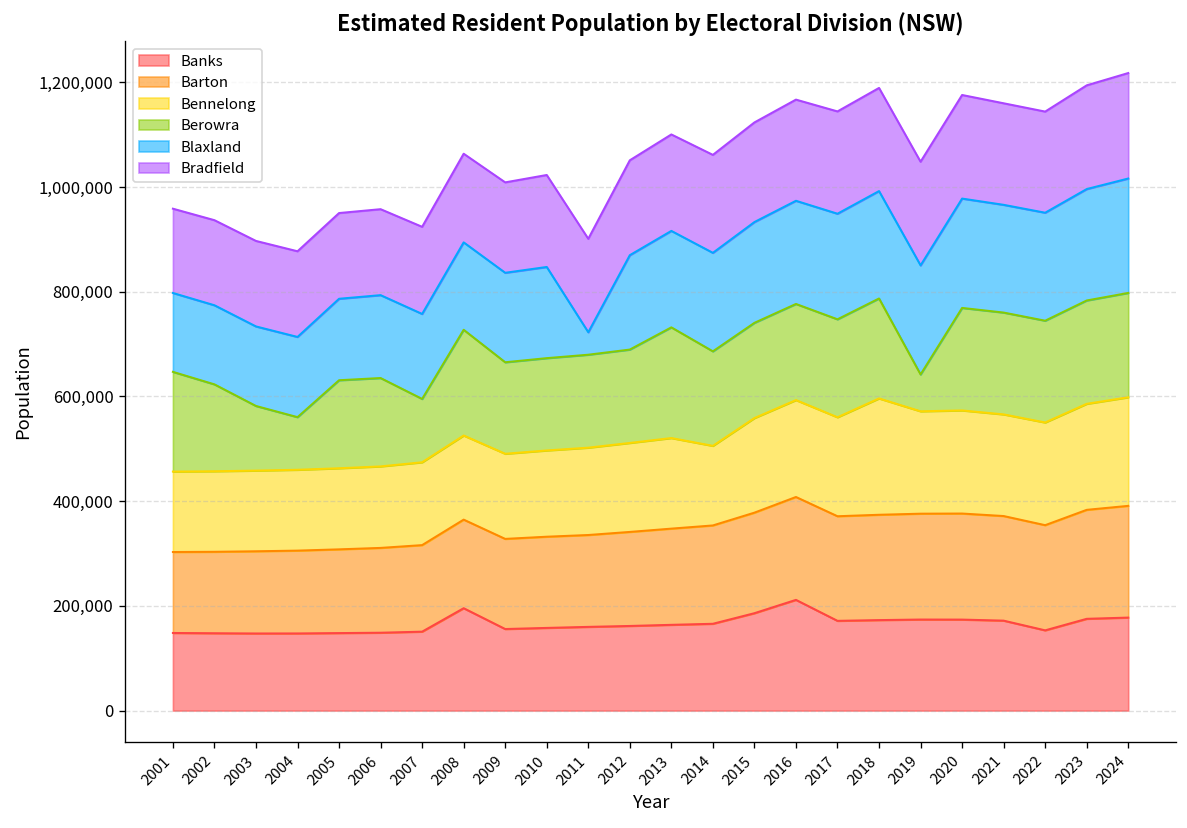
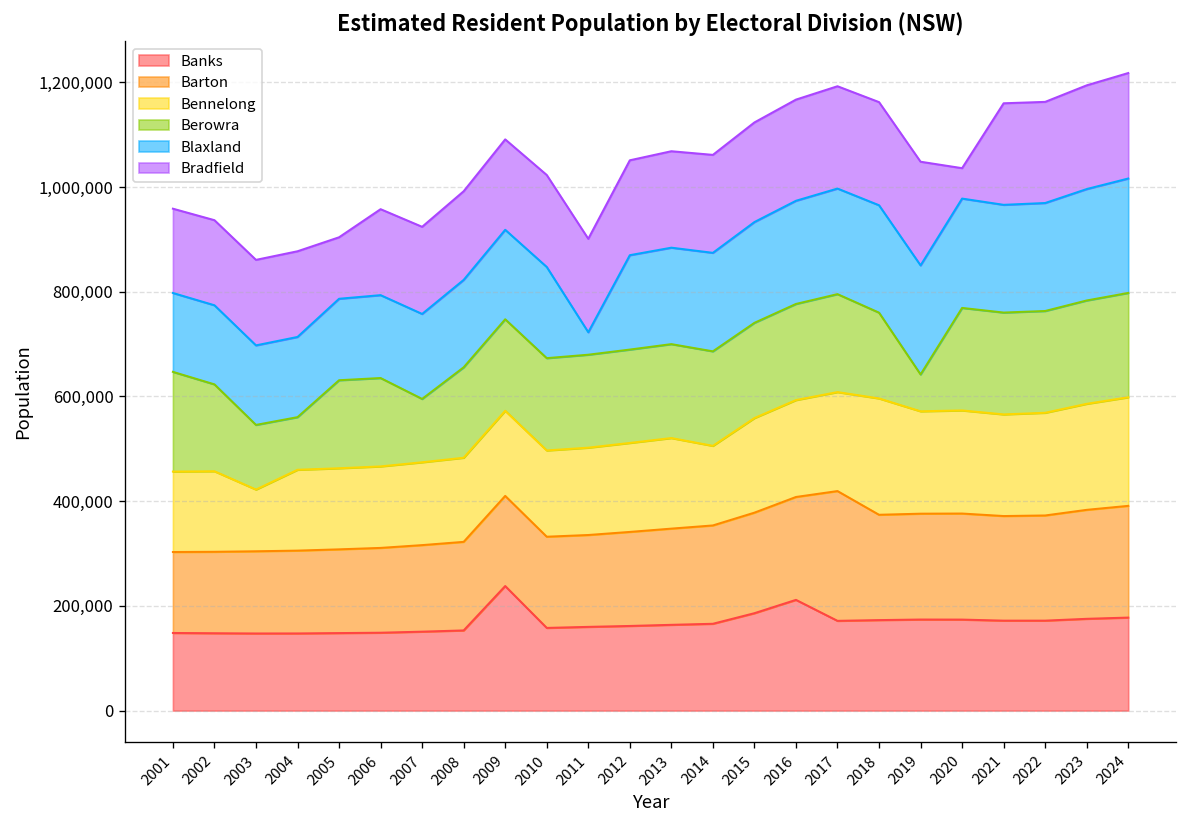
  {
    "Banks": {
      "2001": "150,000",
      "2002": "150,000",
      "2003": "150,000",
      "2004": "150,000",
      "2005": "150,000",
      "2006": "150,000",
      "2007": "150,000",
-     "2008": "200,000",
-     "2009": "160,000",
+     "2008": "150,000",
+     "2009": "240,000",
      "2010": "160,000",
      "2011": "160,000",
      "2012": "160,000",
      "2013": "160,000",
      "2014": "170,000",
      "2015": "190,000",
      "2016": "210,000",
      "2017": "170,000",
      "2018": "170,000",
      "2019": "170,000",
      "2020": "170,000",
      "2021": "170,000",
-     "2022": "150,000",
+     "2022": "170,000",
      "2023": "180,000",
      "2024": "180,000"
    },
    "Barton": {
      "2001": "150,000",
      "2002": "160,000",
      "2003": "160,000",
      "2004": "160,000",
      "2005": "160,000",
      "2006": "160,000",
      "2007": "170,000",
      "2008": "170,000",
      "2009": "170,000",
      "2010": "170,000",
      "2011": "180,000",
      "2012": "180,000",
      "2013": "180,000",
      "2014": "190,000",
      "2015": "190,000",
      "2016": "200,000",
-     "2017": "200,000",
+     "2017": "250,000",
      "2018": "200,000",
      "2019": "200,000",
      "2020": "200,000",
      "2021": "200,000",
      "2022": "200,000",
      "2023": "210,000",
      "2024": "210,000"
    },
    "Bennelong": {
      "2001": "150,000",
      "2002": "150,000",
-     "2003": "150,000",
+     "2003": "120,000",
      "2004": "150,000",
      "2005": "150,000",
      "2006": "160,000",
      "2007": "160,000",
      "2008": "160,000",
      "2009": "160,000",
      "2010": "160,000",
      "2011": "170,000",
      "2012": "170,000",
      "2013": "170,000",
      "2014": "150,000",
      "2015": "180,000",
      "2016": "190,000",
      "2017": "190,000",
      "2018": "220,000",
      "2019": "200,000",
      "2020": "200,000",
      "2021": "190,000",
      "2022": "200,000",
      "2023": "200,000",
      "2024": "210,000"
    },
    "Berowra": {
      "2001": "190,000",
      "2002": "170,000",
      "2003": "120,000",
      "2004": "100,000",
      "2005": "170,000",
      "2006": "170,000",
      "2007": "120,000",
-     "2008": "200,000",
+     "2008": "170,000",
      "2009": "170,000",
      "2010": "180,000",
      "2011": "180,000",
      "2012": "180,000",
-     "2013": "210,000",
+     "2013": "180,000",
      "2014": "180,000",
      "2015": "180,000",
      "2016": "180,000",
      "2017": "190,000",
-     "2018": "190,000",
+     "2018": "160,000",
      "2019": "70,000",
      "2020": "200,000",
      "2021": "190,000",
      "2022": "190,000",
      "2023": "200,000",
      "2024": "200,000"
    },
    "Blaxland": {
      "2001": "150,000",
      "2002": "150,000",
      "2003": "150,000",
      "2004": "150,000",
      "2005": "160,000",
      "2006": "160,000",
      "2007": "160,000",
      "2008": "170,000",
      "2009": "170,000",
      "2010": "170,000",
      "2011": "40,000",
      "2012": "180,000",
      "2013": "180,000",
      "2014": "190,000",
      "2015": "190,000",
      "2016": "200,000",
      "2017": "200,000",
      "2018": "210,000",
      "2019": "210,000",
      "2020": "210,000",
      "2021": "210,000",
      "2022": "210,000",
      "2023": "210,000",
      "2024": "220,000"
    },
    "Bradfield": {
      "2001": "160,000",
      "2002": "160,000",
      "2003": "160,000",
      "2004": "160,000",
-     "2005": "160,000",
+     "2005": "120,000",
      "2006": "160,000",
      "2007": "170,000",
      "2008": "170,000",
      "2009": "170,000",
      "2010": "180,000",
      "2011": "180,000",
      "2012": "180,000",
      "2013": "180,000",
      "2014": "190,000",
      "2015": "190,000",
      "2016": "190,000",
      "2017": "200,000",
      "2018": "200,000",
      "2019": "200,000",
-     "2020": "200,000",
+     "2020": "60,000",
      "2021": "190,000",
      "2022": "190,000",
      "2023": "200,000",
      "2024": "200,000"
    }
  }
